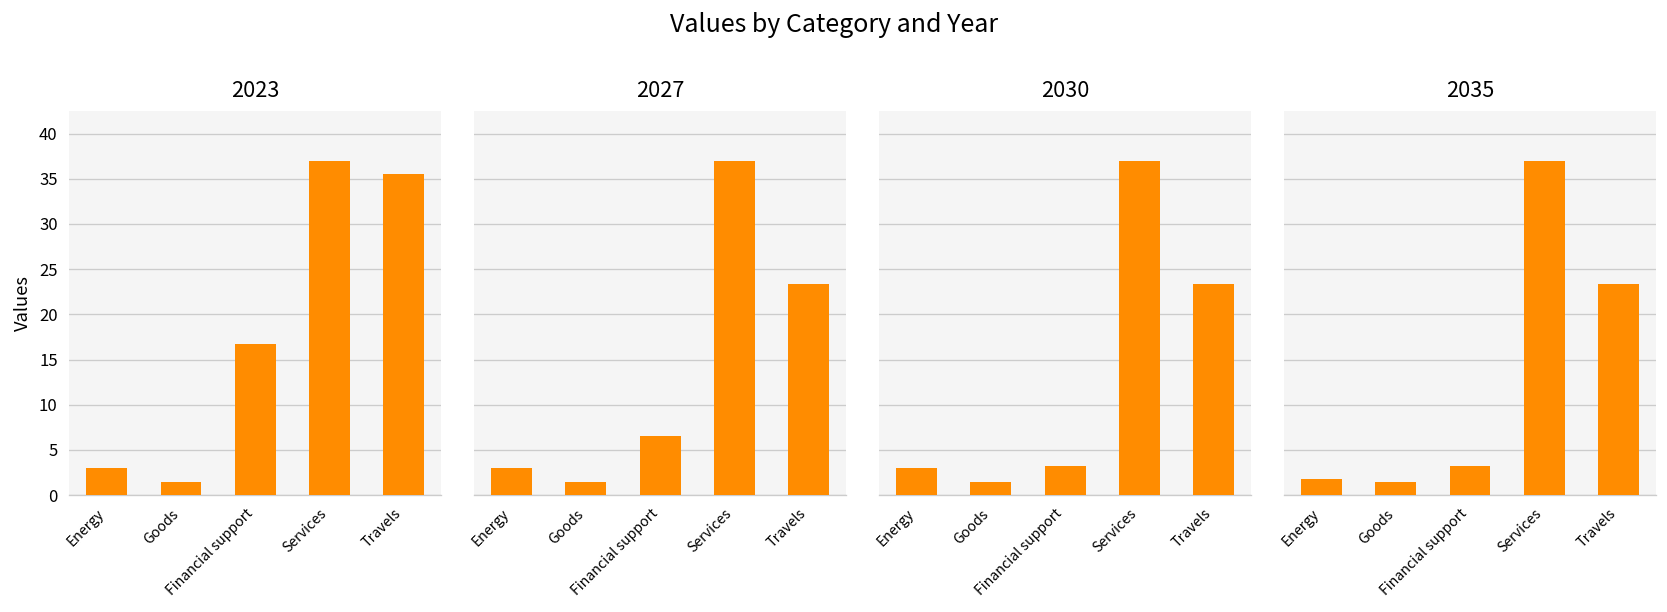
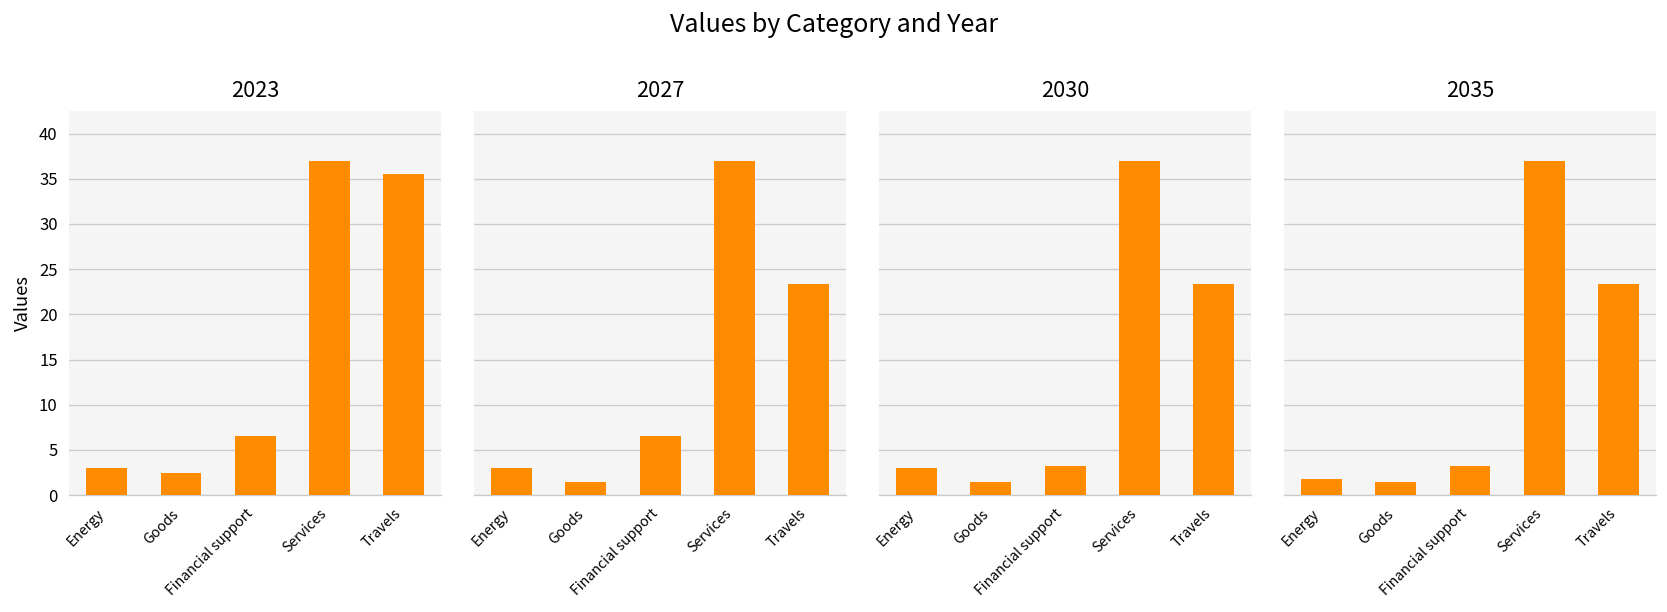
  {
    "2023": {
      "Energy": 3,
-     "Goods": 1,
-     "Financial support": 17,
+     "Goods": 3,
+     "Financial support": 7,
      "Services": 37,
      "Travels": 36
    }
  }
